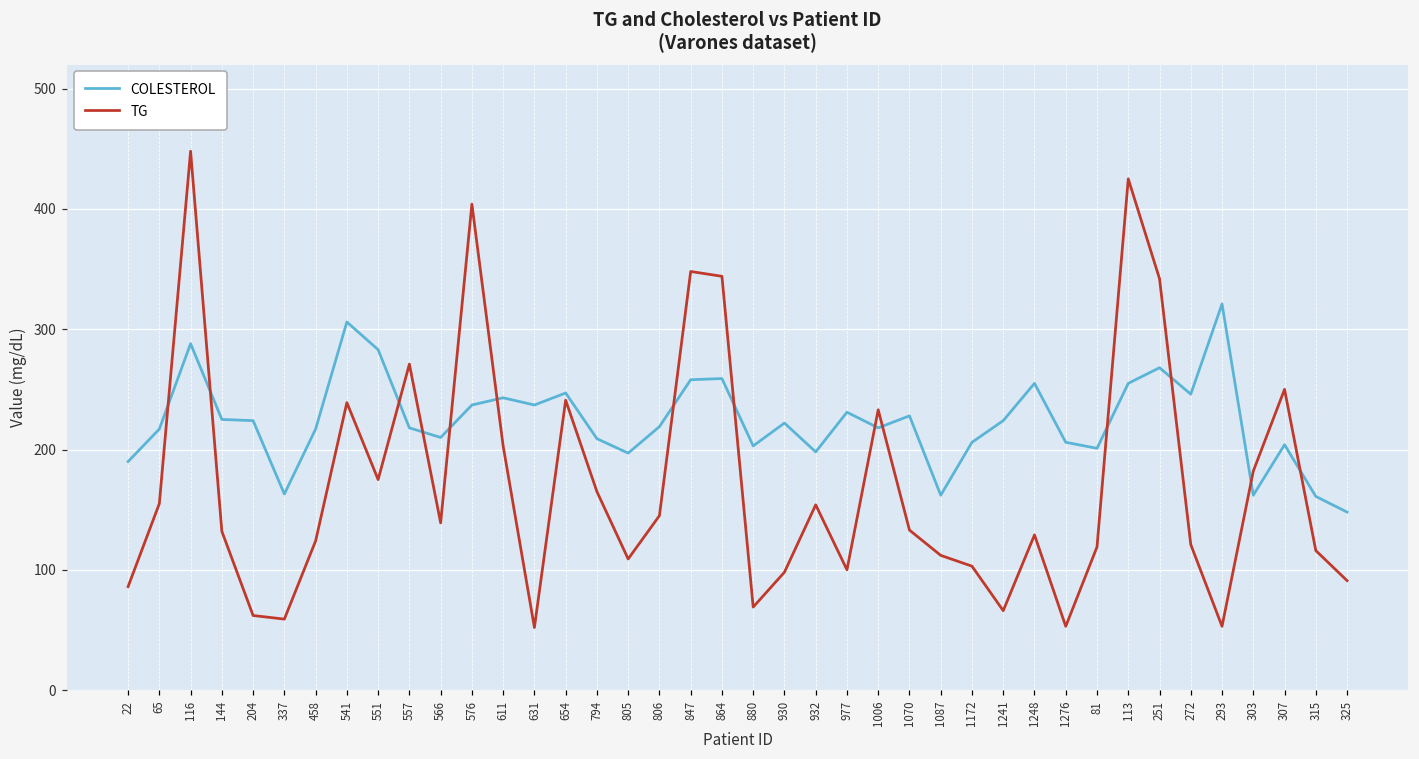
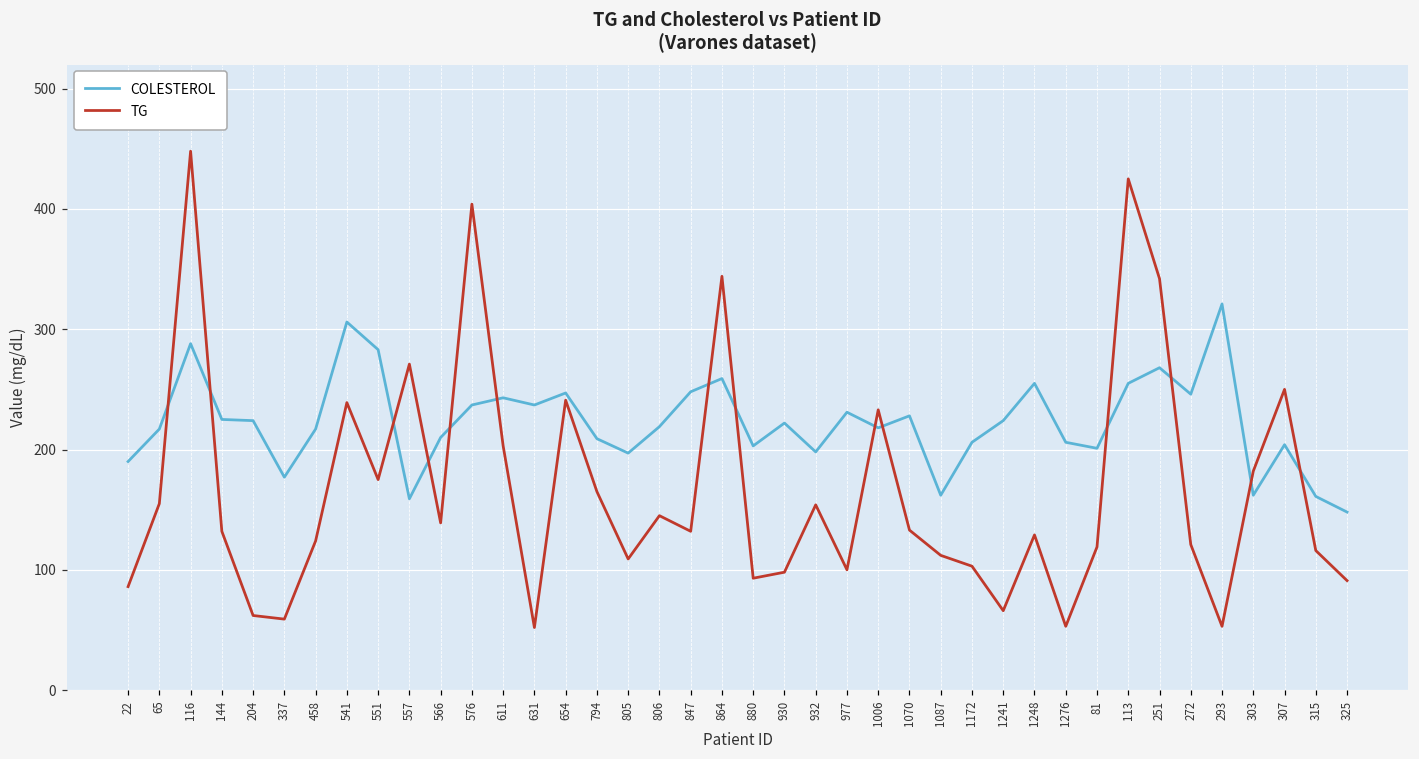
  {
    "COLESTEROL": {
      "22": 190,
      "65": 217,
      "116": 288,
      "144": 225,
      "204": 224,
-     "337": 163,
+     "337": 177,
      "458": 217,
      "541": 306,
      "551": 283,
-     "557": 218,
+     "557": 159,
      "566": 210,
      "576": 237,
      "611": 243,
      "631": 237,
      "654": 247,
      "794": 209,
      "805": 197,
      "806": 219,
-     "847": 258,
+     "847": 248,
      "864": 259,
      "880": 203,
      "930": 222,
      "932": 198,
      "977": 231,
      "1006": 218,
      "1070": 228,
      "1087": 162,
      "1172": 206,
      "1241": 224,
      "1248": 255,
      "1276": 206,
      "81": 201,
      "113": 255,
      "251": 268,
      "272": 246,
      "293": 321,
      "303": 162,
      "307": 204,
      "315": 161,
      "325": 148
    },
    "TG": {
      "22": 86,
      "65": 155,
      "116": 448,
      "144": 132,
      "204": 62,
      "337": 59,
      "458": 124,
      "541": 239,
      "551": 175,
      "557": 271,
      "566": 139,
      "576": 404,
      "611": 203,
      "631": 52,
      "654": 241,
      "794": 165,
      "805": 109,
      "806": 145,
-     "847": 348,
+     "847": 132,
      "864": 344,
-     "880": 69,
+     "880": 93,
      "930": 98,
      "932": 154,
      "977": 100,
      "1006": 233,
      "1070": 133,
      "1087": 112,
      "1172": 103,
      "1241": 66,
      "1248": 129,
      "1276": 53,
      "81": 119,
      "113": 425,
      "251": 342,
      "272": 121,
      "293": 53,
      "303": 182,
      "307": 250,
      "315": 116,
      "325": 91
    }
  }
